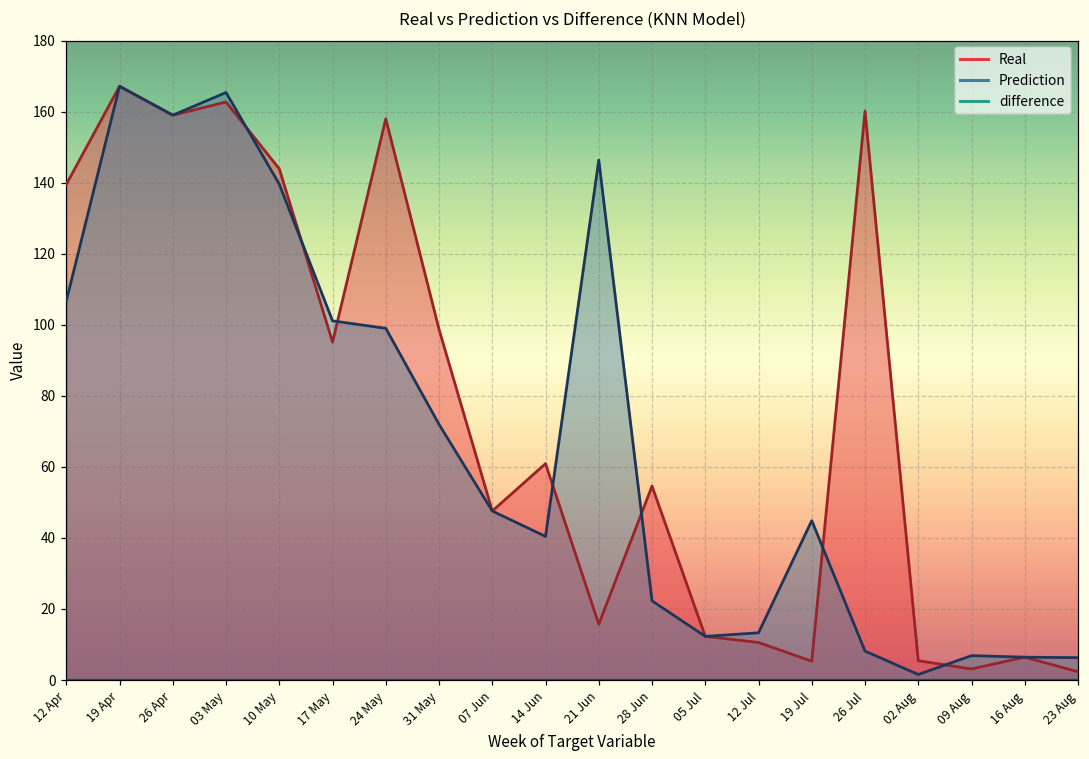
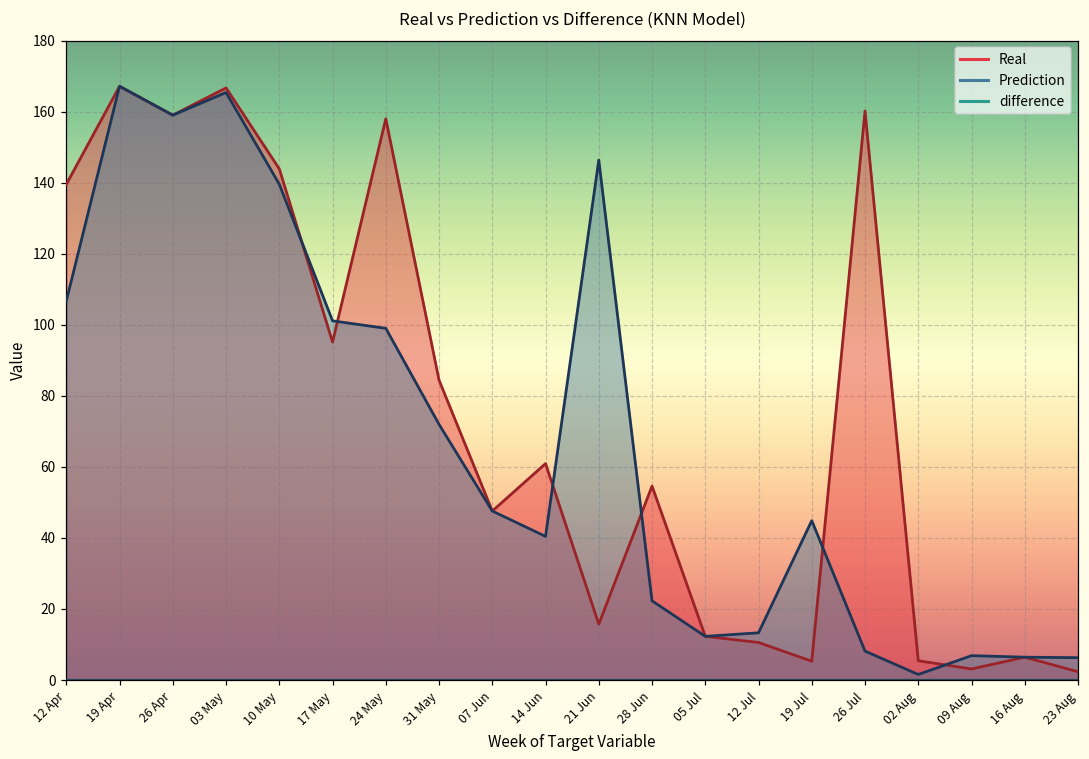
  {
    "Real": {
      "12 Apr": 140,
-     "03 May": 163,
+     "03 May": 167,
      "10 May": 144,
      "17 May": 95,
      "24 May": 158,
-     "31 May": 99,
+     "31 May": 84,
      "14 Jun": 61,
      "21 Jun": 16,
      "28 Jun": 55,
      "12 Jul": 11,
      "19 Jul": 5,
      "26 Jul": 160,
      "02 Aug": 5,
      "09 Aug": 3,
      "23 Aug": 2
    }
  }
